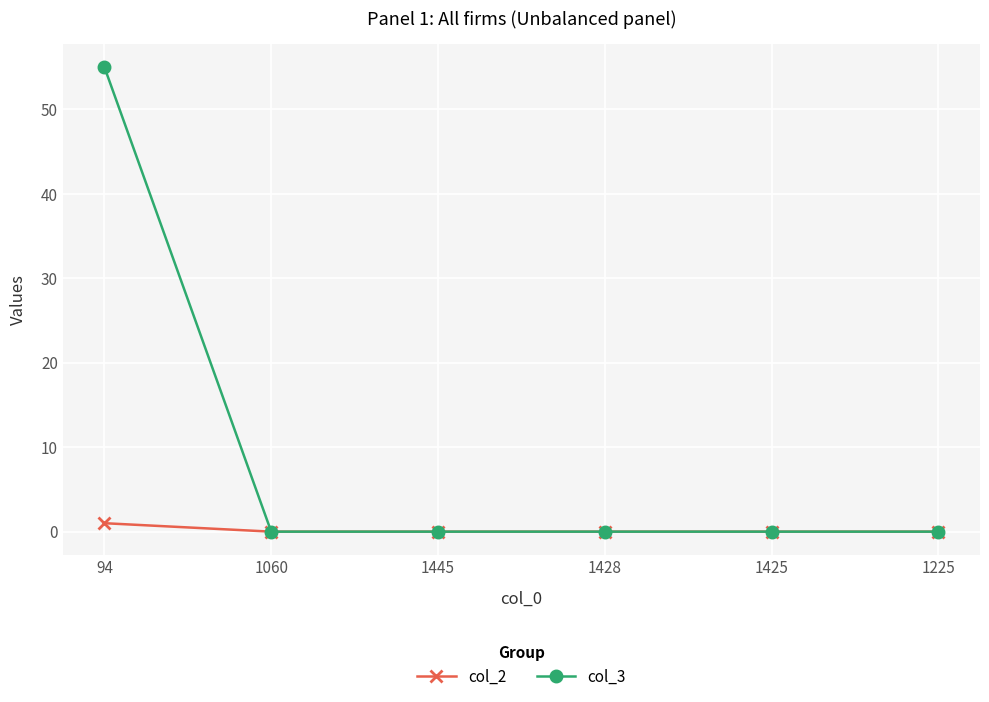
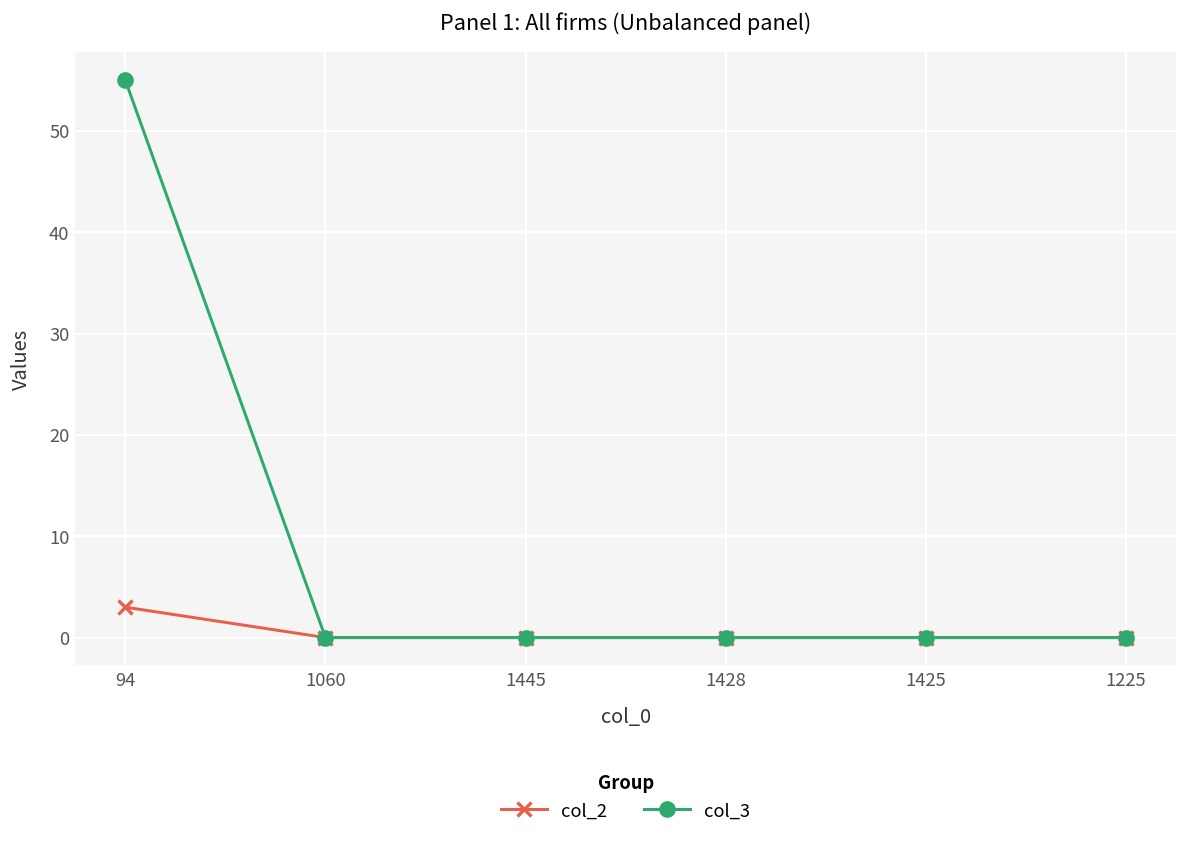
  {
    "col_2": {
-     "94": 1
+     "94": 3
    },
    "col_3": {
      "94": 55
    }
  }
